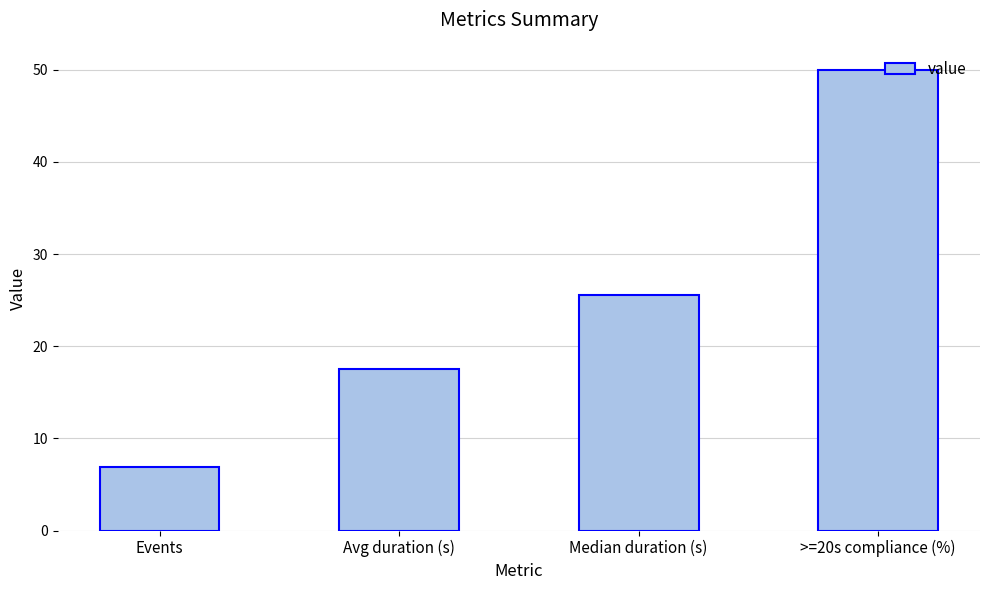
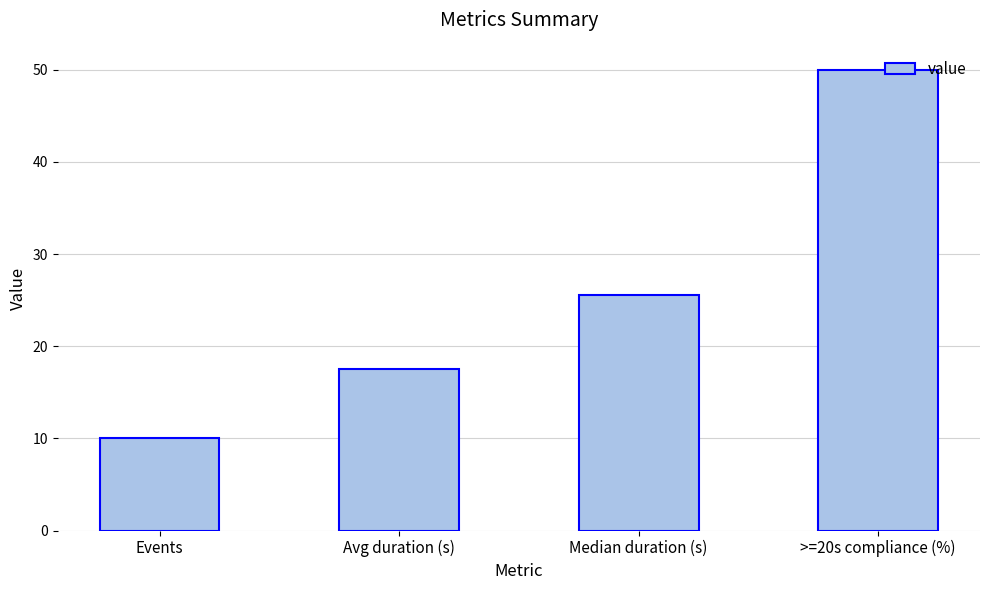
  {
-   "Events": 7,
+   "Events": 10,
    "Avg duration (s)": 18,
    "Median duration (s)": 26,
    ">=20s compliance (%)": 50
  }
